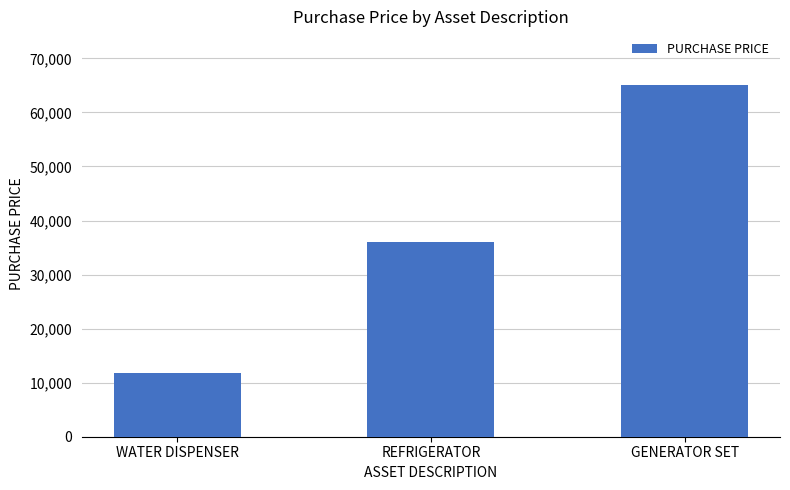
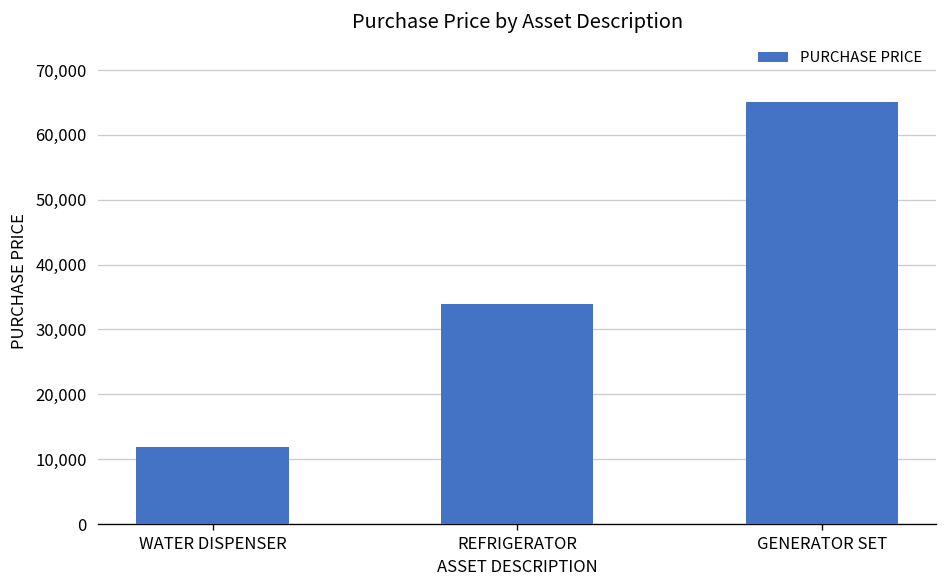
  {
    "WATER DISPENSER": "12,000",
-   "REFRIGERATOR": "36,000",
+   "REFRIGERATOR": "34,000",
    "GENERATOR SET": "65,000"
  }
